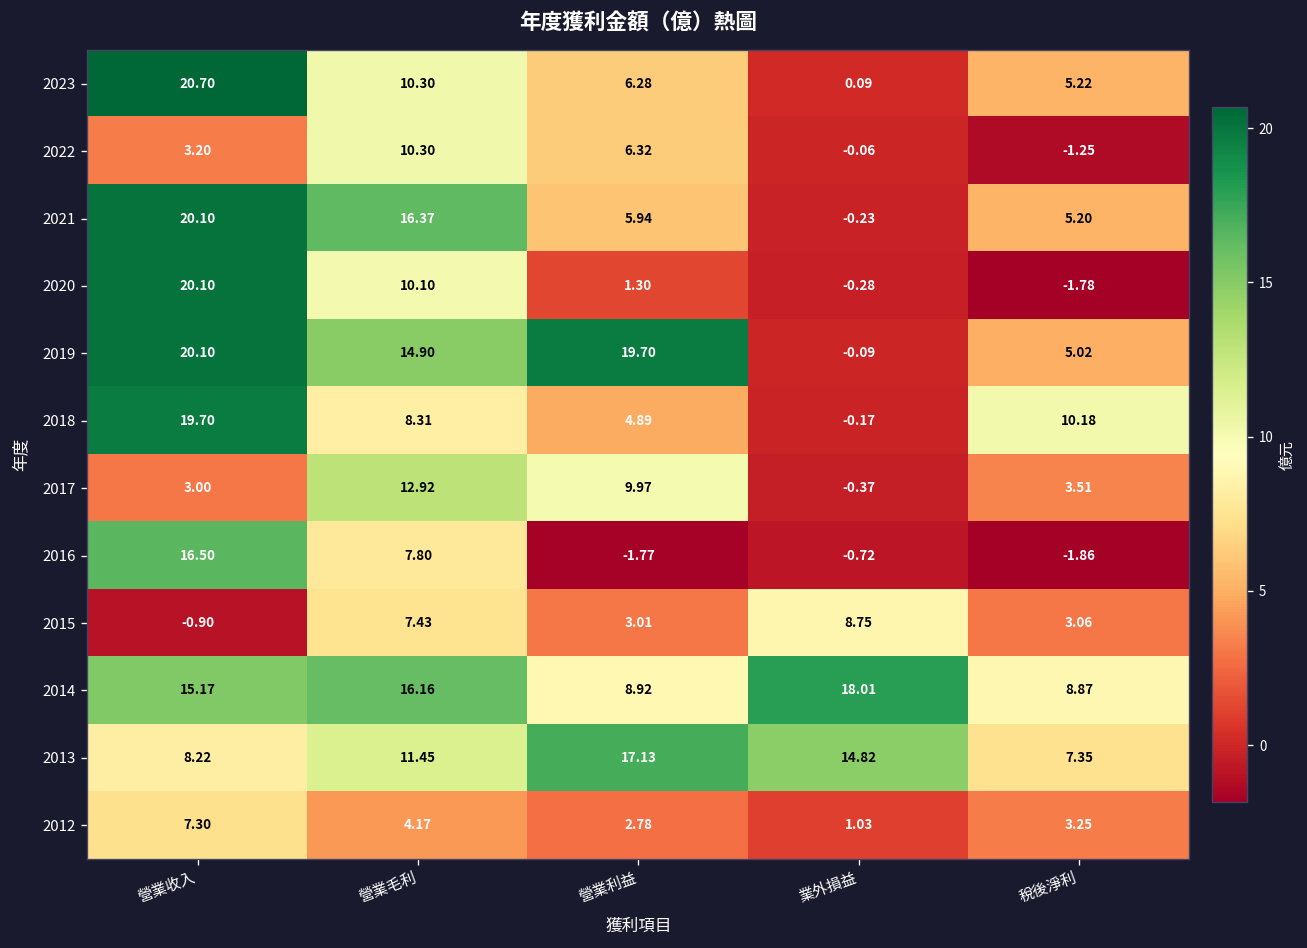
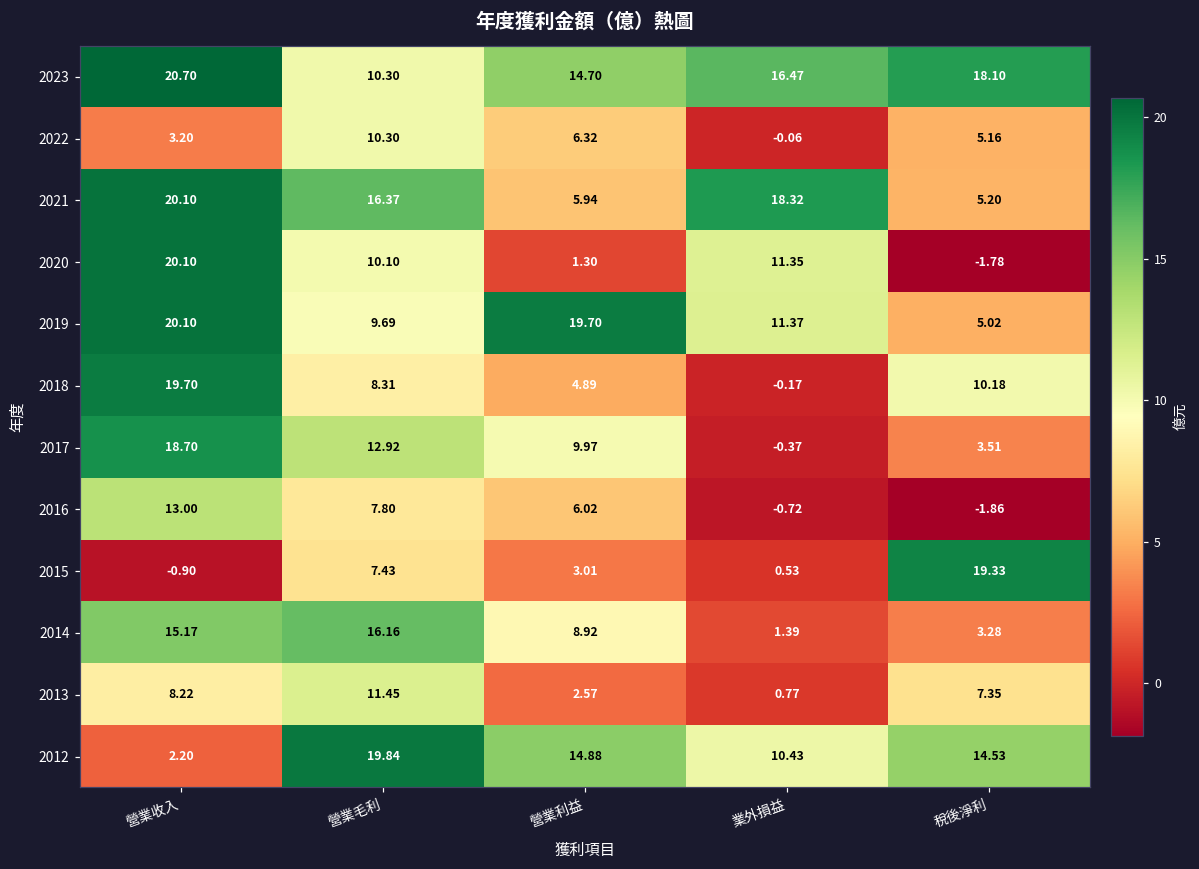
  {
    "2023": {
      "營業收入": 20.70,
      "營業毛利": 10.30,
-     "營業利益": 6.28,
-     "業外損益": 0.09,
-     "稅後淨利": 5.22
+     "營業利益": 14.70,
+     "業外損益": 16.47,
+     "稅後淨利": 18.10
    },
    "2022": {
      "營業收入": 3.20,
      "營業毛利": 10.30,
      "營業利益": 6.32,
      "業外損益": -0.06,
-     "稅後淨利": -1.25
+     "稅後淨利": 5.16
    },
    "2021": {
      "營業收入": 20.10,
      "營業毛利": 16.37,
      "營業利益": 5.94,
-     "業外損益": -0.23,
+     "業外損益": 18.32,
      "稅後淨利": 5.20
    },
    "2020": {
      "營業收入": 20.10,
      "營業毛利": 10.10,
      "營業利益": 1.30,
-     "業外損益": -0.28,
+     "業外損益": 11.35,
      "稅後淨利": -1.78
    },
    "2019": {
      "營業收入": 20.10,
-     "營業毛利": 14.90,
+     "營業毛利": 9.69,
      "營業利益": 19.70,
-     "業外損益": -0.09,
+     "業外損益": 11.37,
      "稅後淨利": 5.02
    },
    "2018": {
      "營業收入": 19.70,
      "營業毛利": 8.31,
      "營業利益": 4.89,
      "業外損益": -0.17,
      "稅後淨利": 10.18
    },
    "2017": {
-     "營業收入": 3.00,
+     "營業收入": 18.70,
      "營業毛利": 12.92,
      "營業利益": 9.97,
      "業外損益": -0.37,
      "稅後淨利": 3.51
    },
    "2016": {
-     "營業收入": 16.50,
+     "營業收入": 13.00,
      "營業毛利": 7.80,
-     "營業利益": -1.77,
+     "營業利益": 6.02,
      "業外損益": -0.72,
      "稅後淨利": -1.86
    },
    "2015": {
      "營業收入": -0.90,
      "營業毛利": 7.43,
      "營業利益": 3.01,
-     "業外損益": 8.75,
-     "稅後淨利": 3.06
+     "業外損益": 0.53,
+     "稅後淨利": 19.33
    },
    "2014": {
      "營業收入": 15.17,
      "營業毛利": 16.16,
      "營業利益": 8.92,
-     "業外損益": 18.01,
-     "稅後淨利": 8.87
+     "業外損益": 1.39,
+     "稅後淨利": 3.28
    },
    "2013": {
      "營業收入": 8.22,
      "營業毛利": 11.45,
-     "營業利益": 17.13,
-     "業外損益": 14.82,
+     "營業利益": 2.57,
+     "業外損益": 0.77,
      "稅後淨利": 7.35
    },
    "2012": {
-     "營業收入": 7.30,
-     "營業毛利": 4.17,
-     "營業利益": 2.78,
-     "業外損益": 1.03,
-     "稅後淨利": 3.25
+     "營業收入": 2.20,
+     "營業毛利": 19.84,
+     "營業利益": 14.88,
+     "業外損益": 10.43,
+     "稅後淨利": 14.53
    }
  }
